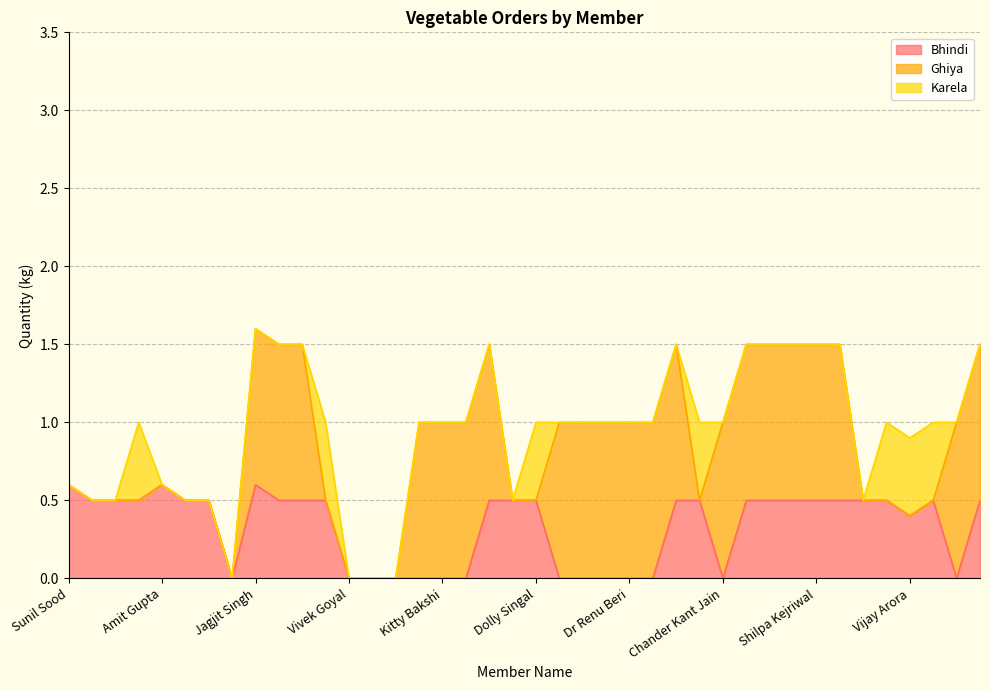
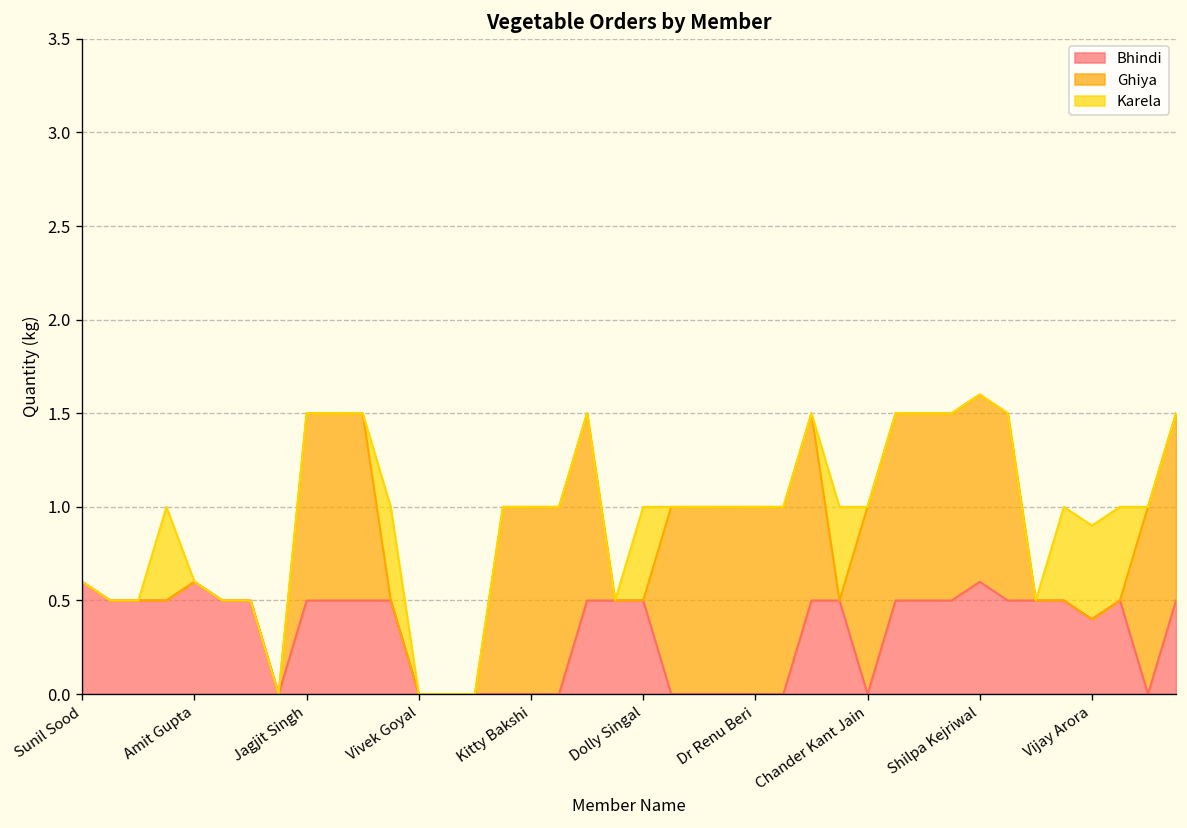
  {
    "Bhindi": {
-     "Jagjit Singh": 0.6,
+     "Jagjit Singh": 0.5,
      "Kitty Bakshi": 0.0,
      "Dr Renu Beri": 0.0,
      "Chander Kant Jain": 0.0,
-     "Shilpa Kejriwal": 0.5
+     "Shilpa Kejriwal": 0.6
    }
  }
